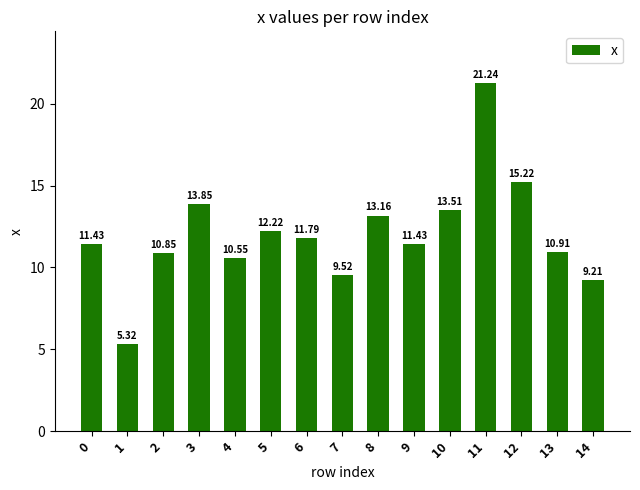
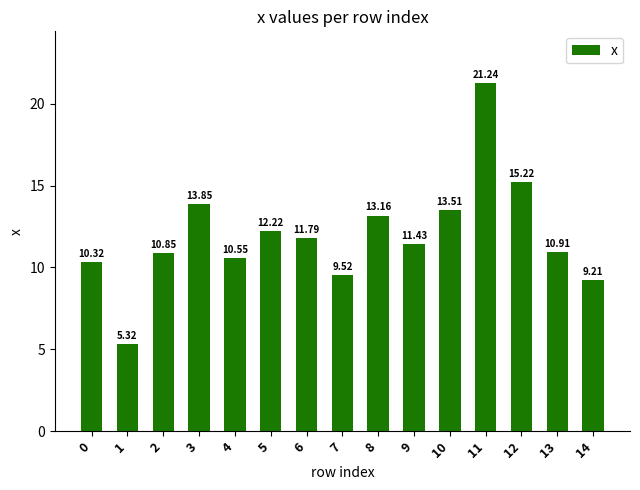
  {
-   "0": 11.43,
+   "0": 10.32,
    "1": 5.32,
    "2": 10.85,
    "3": 13.85,
    "4": 10.55,
    "5": 12.22,
    "6": 11.79,
    "7": 9.52,
    "8": 13.16,
    "9": 11.43,
    "10": 13.51,
    "11": 21.24,
    "12": 15.22,
    "13": 10.91,
    "14": 9.21
  }
